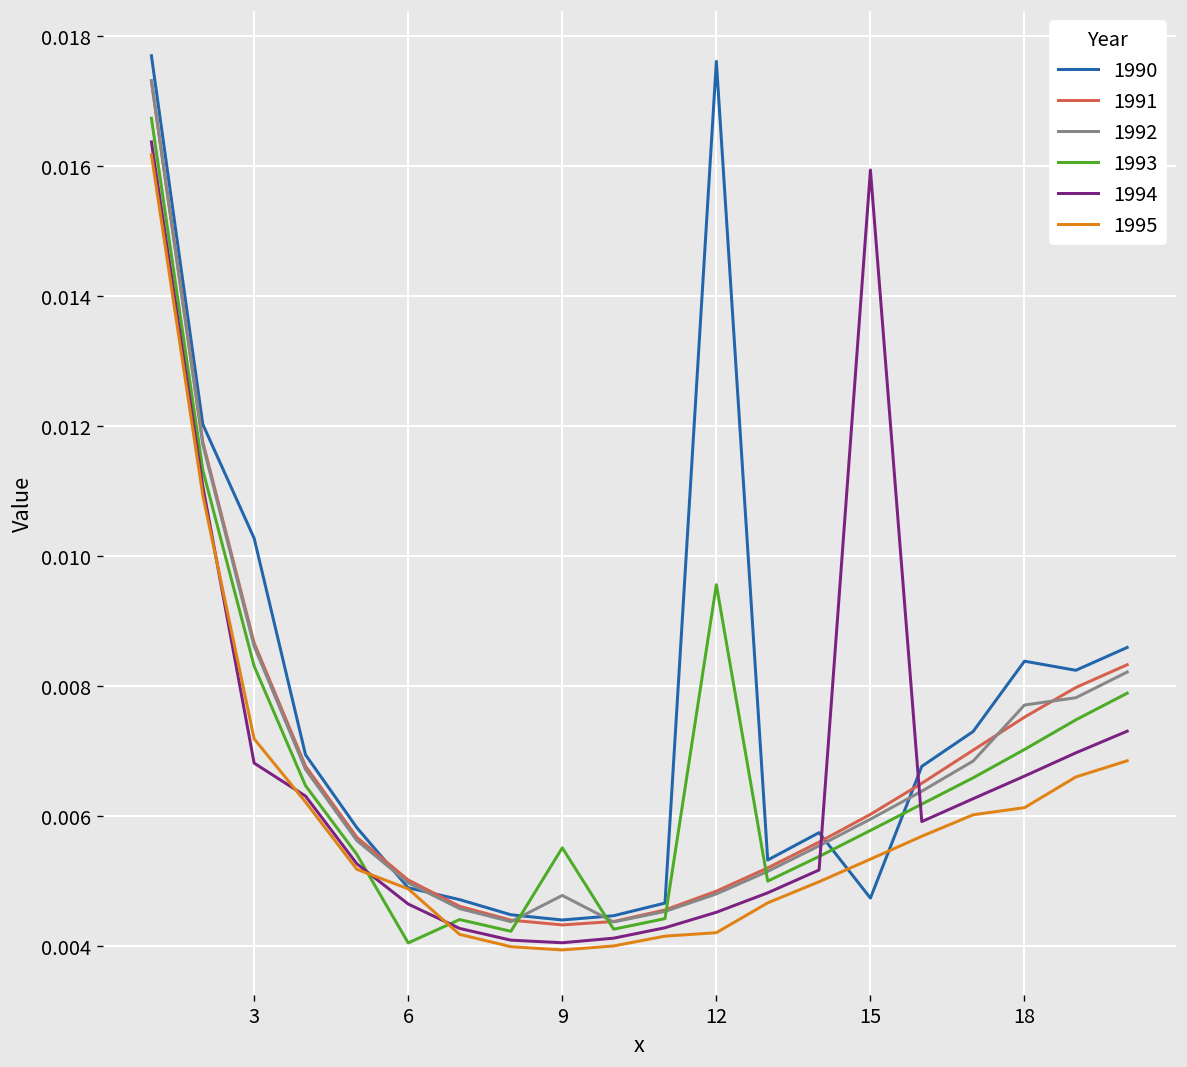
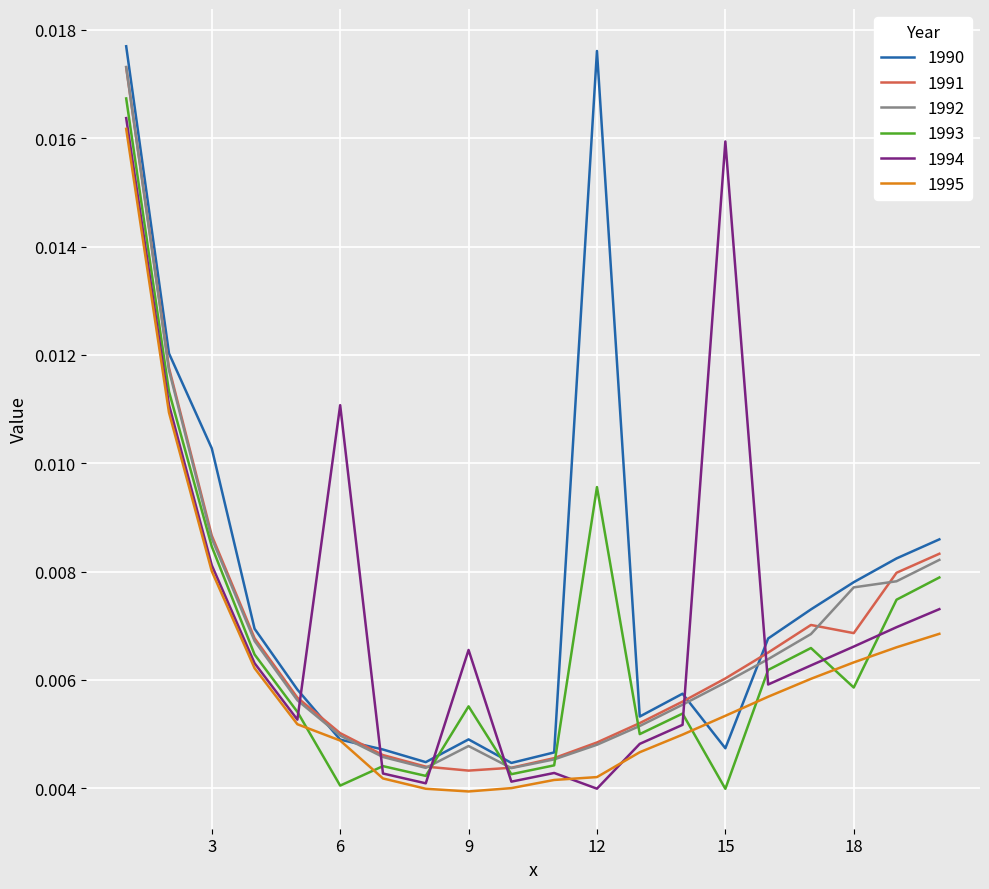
  {
    "1990": {
      "3": 0.0103,
-     "9": 0.0044,
+     "9": 0.0049,
      "12": 0.0176,
      "15": 0.0047,
-     "18": 0.0084
+     "18": 0.0078
    },
    "1991": {
      "3": 0.0087,
      "9": 0.0043,
      "15": 0.0060,
-     "18": 0.0075
+     "18": 0.0069
    },
    "1992": {
      "3": 0.0086,
      "9": 0.0048,
      "15": 0.0060,
      "18": 0.0077
    },
    "1993": {
-     "3": 0.0083,
+     "3": 0.0085,
      "6": 0.0040,
      "9": 0.0055,
      "12": 0.0096,
-     "15": 0.0058,
-     "18": 0.0070
+     "15": 0.0040,
+     "18": 0.0059
    },
    "1994": {
-     "3": 0.0068,
-     "6": 0.0046,
-     "9": 0.0041,
-     "12": 0.0045,
+     "3": 0.0081,
+     "6": 0.0111,
+     "9": 0.0066,
+     "12": 0.0040,
      "15": 0.0159,
      "18": 0.0066
    },
    "1995": {
-     "3": 0.0072,
+     "3": 0.0080,
      "9": 0.0039,
      "12": 0.0042,
      "15": 0.0053,
-     "18": 0.0061
+     "18": 0.0063
    }
  }
